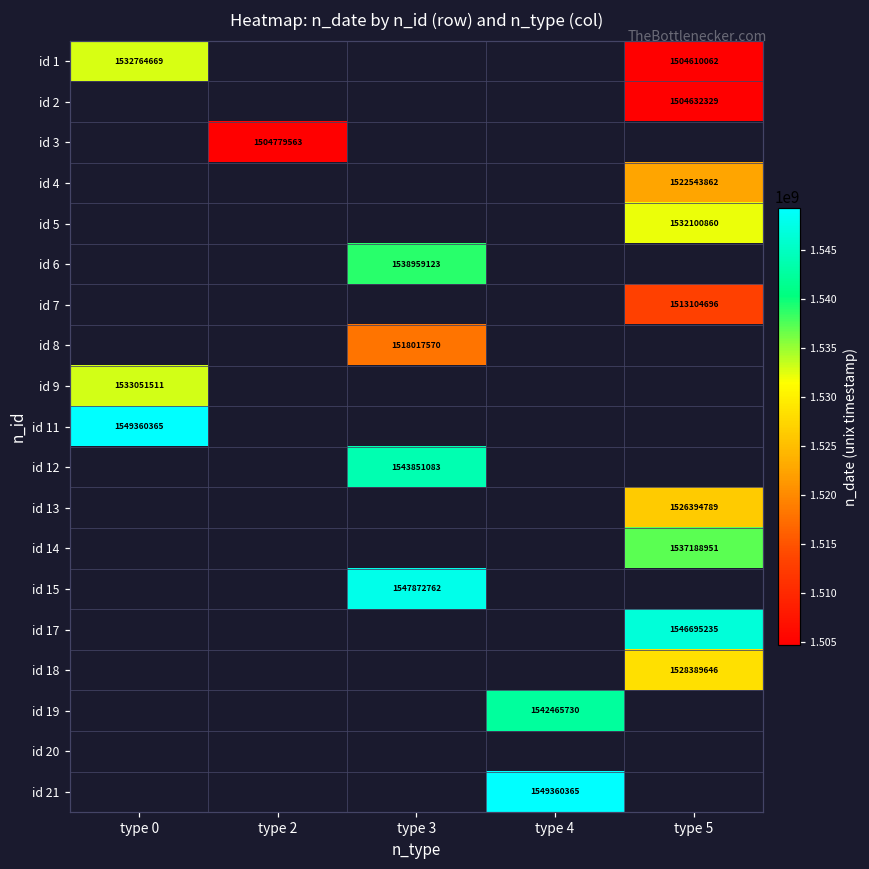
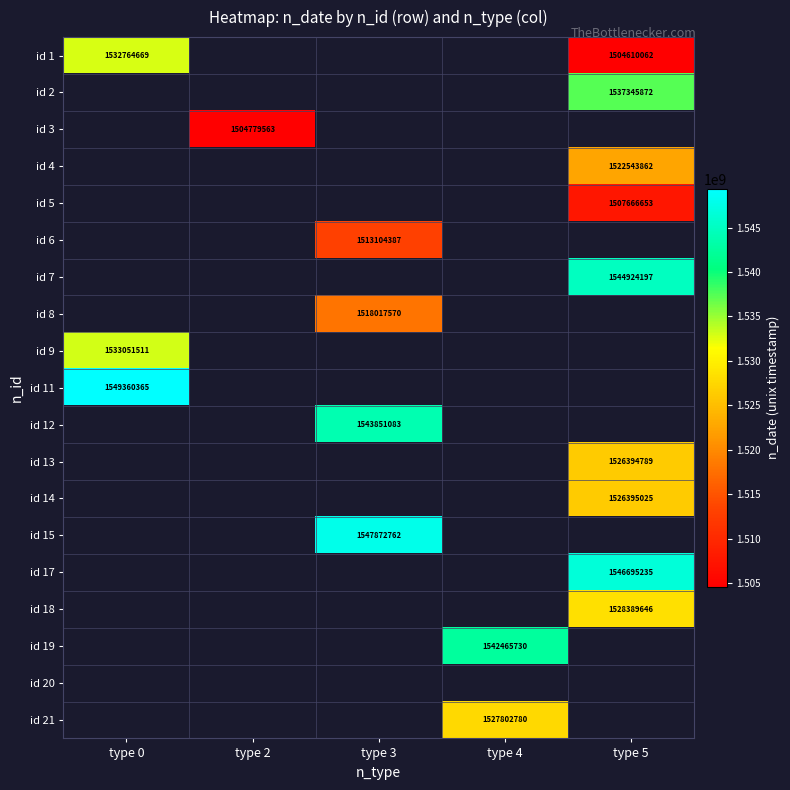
  {
    "id 1": {
      "type 0": 1532764669,
      "type 5": 1504610062
    },
    "id 2": {
-     "type 5": 1504632329
+     "type 5": 1537345872
    },
    "id 3": {
      "type 2": 1504779563
    },
    "id 4": {
      "type 5": 1522543862
    },
    "id 5": {
-     "type 5": 1532100860
+     "type 5": 1507666653
    },
    "id 6": {
-     "type 3": 1538959123
+     "type 3": 1513104387
    },
    "id 7": {
-     "type 5": 1513104696
+     "type 5": 1544924197
    },
    "id 8": {
      "type 3": 1518017570
    },
    "id 9": {
      "type 0": 1533051511
    },
    "id 11": {
      "type 0": 1549360365
    },
    "id 12": {
      "type 3": 1543851083
    },
    "id 13": {
      "type 5": 1526394789
    },
    "id 14": {
-     "type 5": 1537188951
+     "type 5": 1526395025
    },
    "id 15": {
      "type 3": 1547872762
    },
    "id 17": {
      "type 5": 1546695235
    },
    "id 18": {
      "type 5": 1528389646
    },
    "id 19": {
      "type 4": 1542465730
    },
    "id 21": {
-     "type 4": 1549360365
+     "type 4": 1527802780
    }
  }
